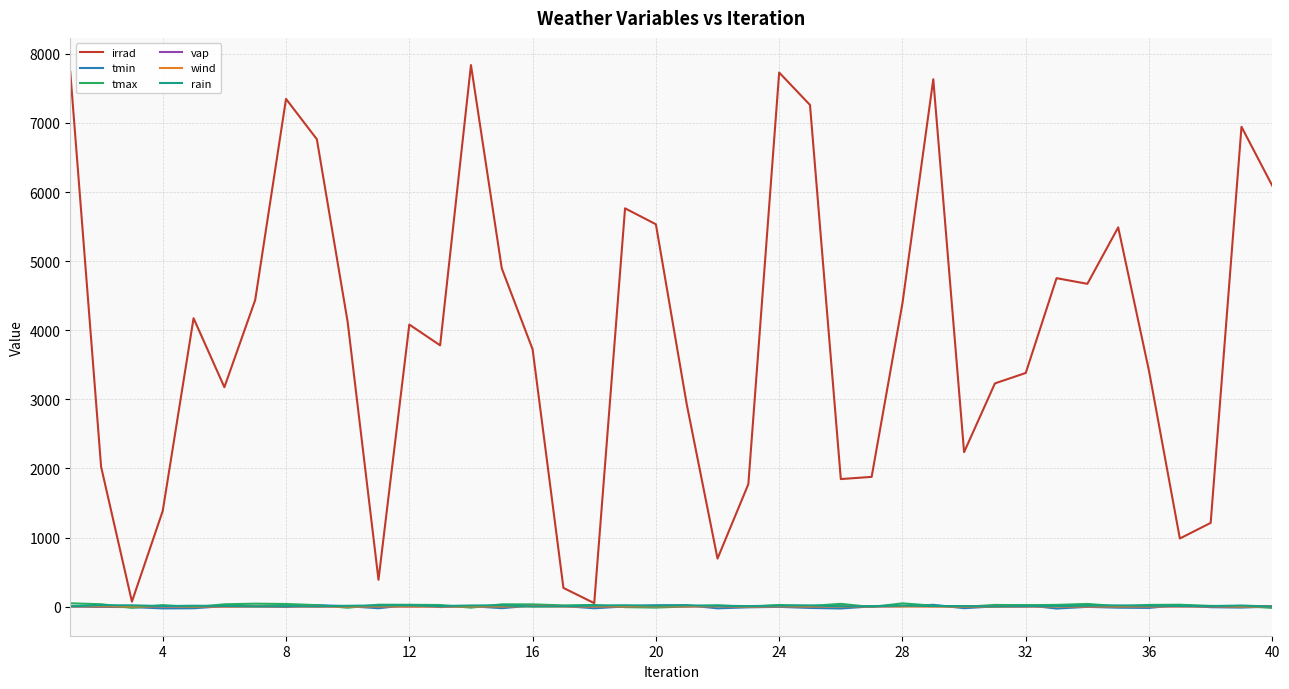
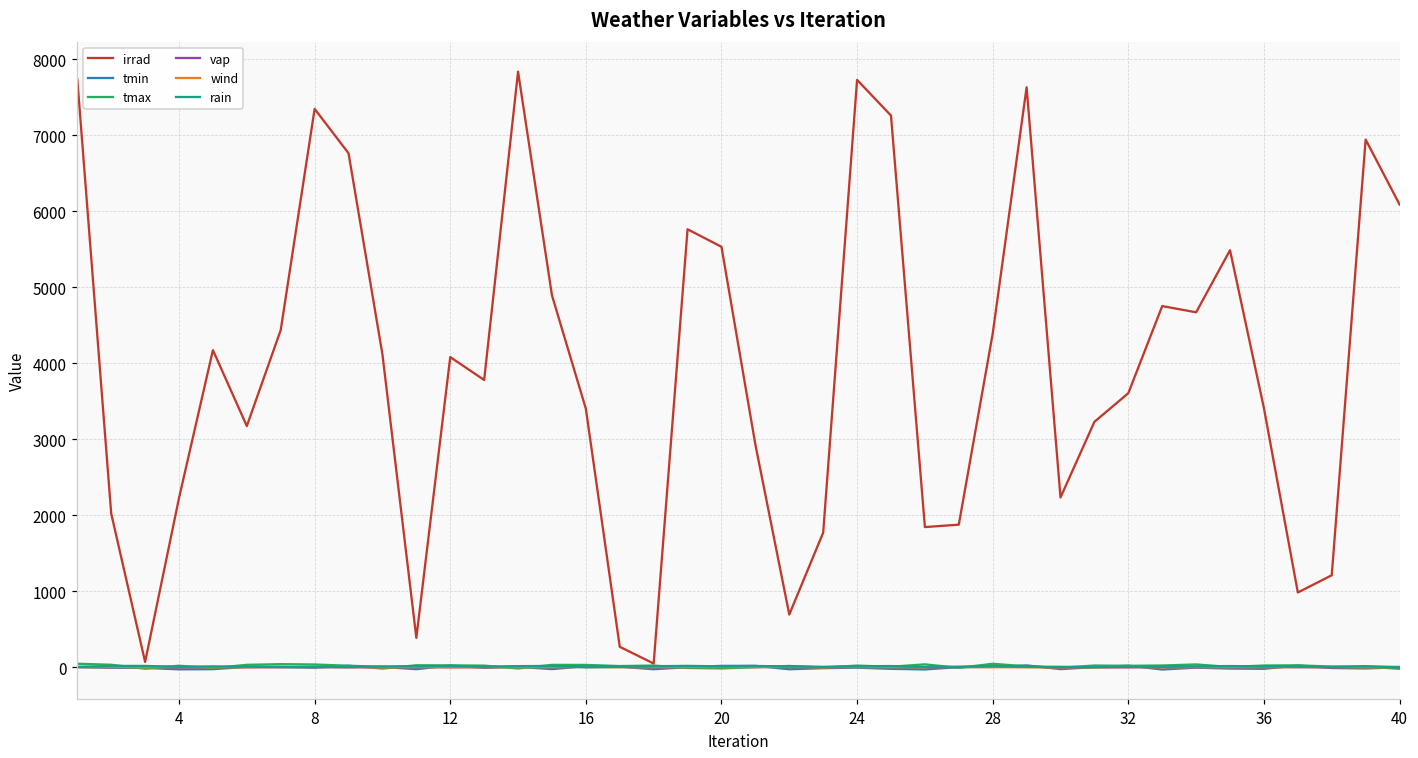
  {
    "irrad": {
-     "4": 1400,
+     "4": 2200,
      "8": 7300,
      "12": 4100,
-     "16": 3700,
+     "16": 3400,
      "20": 5500,
      "24": 7700,
      "28": 4400,
-     "32": 3400,
+     "32": 3600,
      "36": 3400,
      "40": 6100
    }
  }
